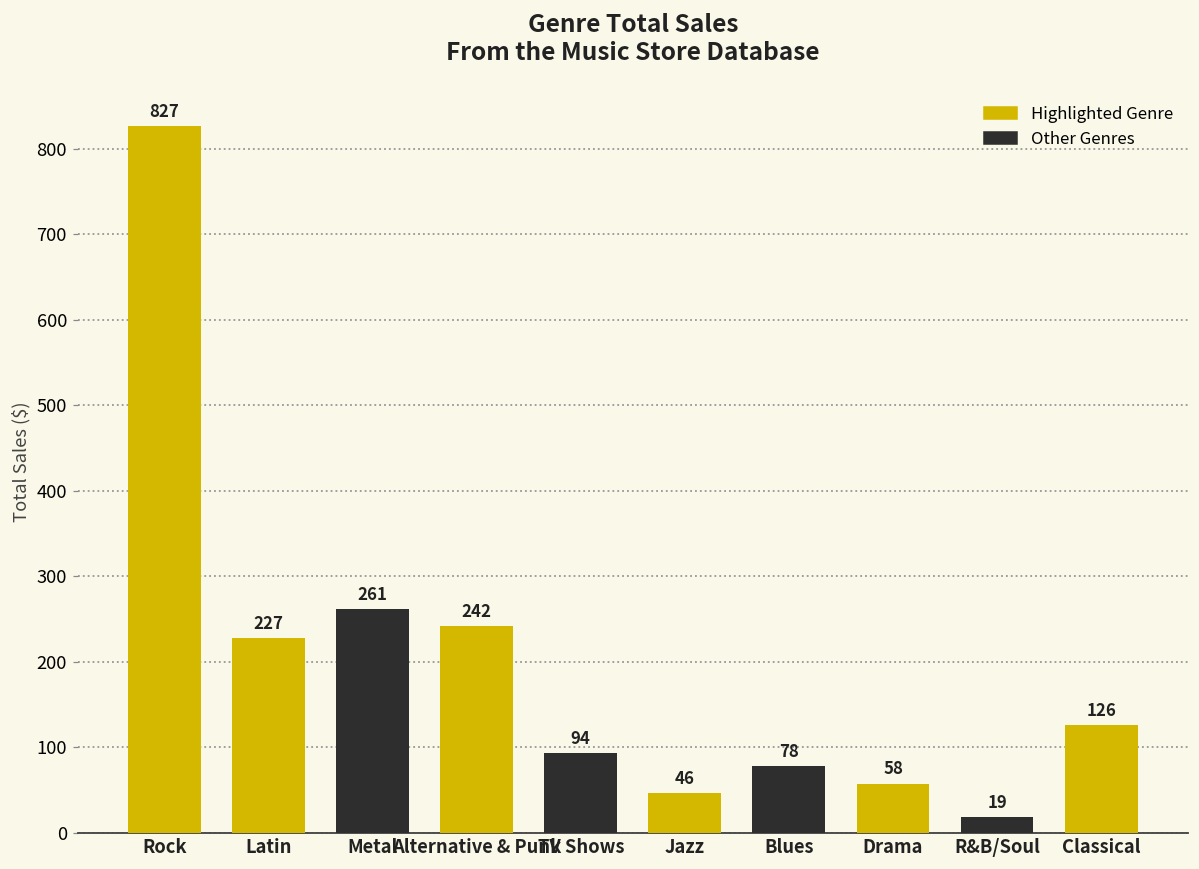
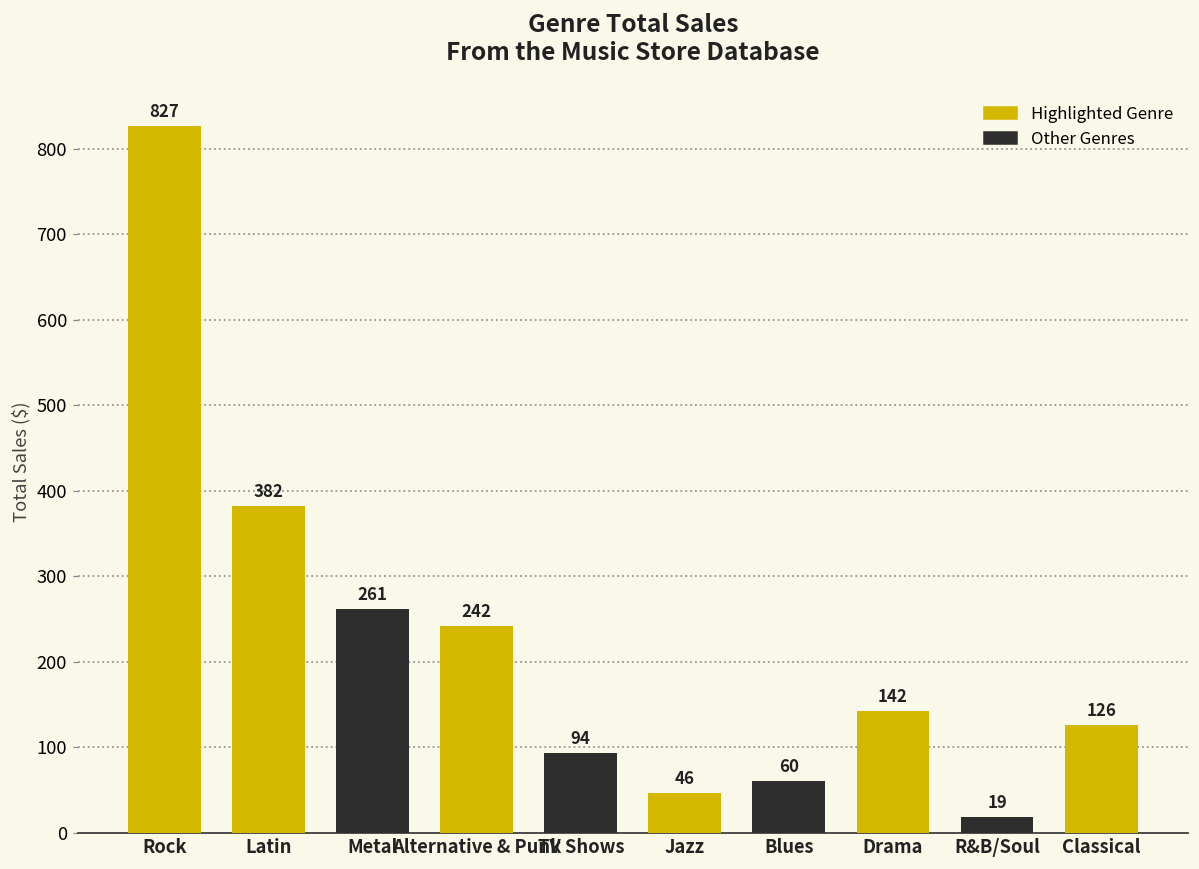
  {
    "Rock": 827,
-   "Latin": 227,
+   "Latin": 382,
    "Metal": 261,
    "Alternative & Punk": 242,
    "Jazz": 46,
-   "Blues": 78,
-   "Drama": 58,
+   "Blues": 60,
+   "Drama": 142,
    "R&B/Soul": 19,
    "Classical": 126
  }
